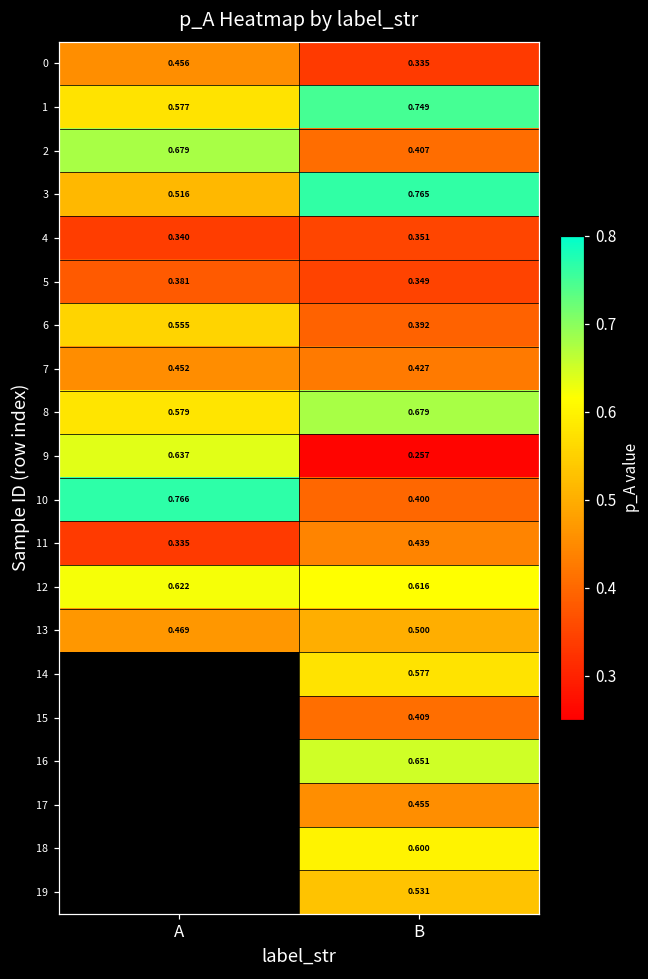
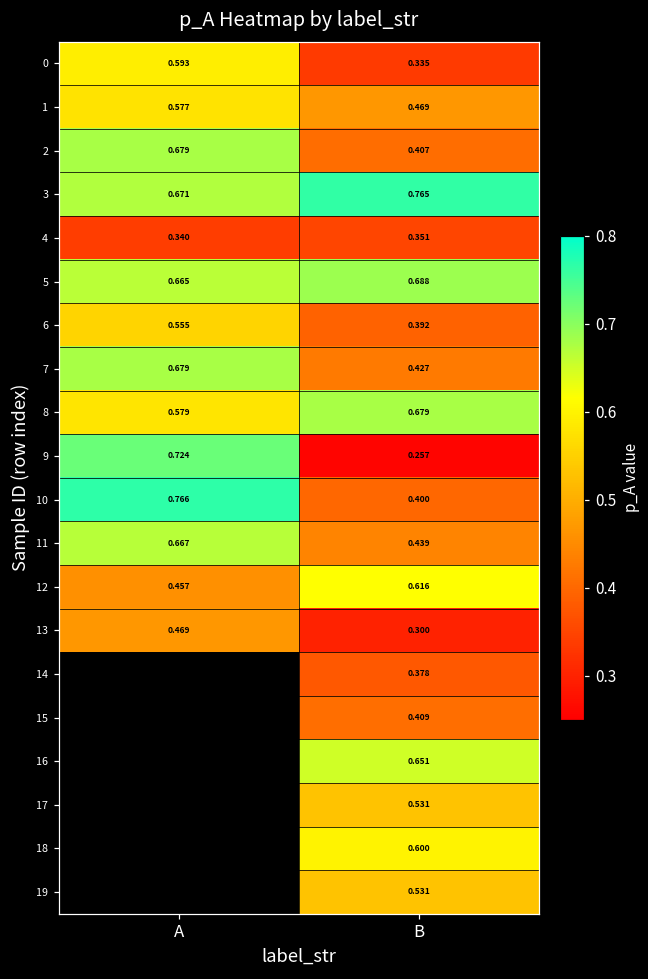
  {
    "0": {
-     "A": 0.456,
+     "A": 0.593,
      "B": 0.335
    },
    "1": {
      "A": 0.577,
-     "B": 0.749
+     "B": 0.469
    },
    "2": {
      "A": 0.679,
      "B": 0.407
    },
    "3": {
-     "A": 0.516,
+     "A": 0.671,
      "B": 0.765
    },
    "4": {
      "A": 0.340,
      "B": 0.351
    },
    "5": {
-     "A": 0.381,
-     "B": 0.349
+     "A": 0.665,
+     "B": 0.688
    },
    "6": {
      "A": 0.555,
      "B": 0.392
    },
    "7": {
-     "A": 0.452,
+     "A": 0.679,
      "B": 0.427
    },
    "8": {
      "A": 0.579,
      "B": 0.679
    },
    "9": {
-     "A": 0.637,
+     "A": 0.724,
      "B": 0.257
    },
    "10": {
      "A": 0.766,
      "B": 0.400
    },
    "11": {
-     "A": 0.335,
+     "A": 0.667,
      "B": 0.439
    },
    "12": {
-     "A": 0.622,
+     "A": 0.457,
      "B": 0.616
    },
    "13": {
      "A": 0.469,
-     "B": 0.500
+     "B": 0.300
    },
    "14": {
-     "B": 0.577
+     "B": 0.378
    },
    "15": {
      "B": 0.409
    },
    "16": {
      "B": 0.651
    },
    "17": {
-     "B": 0.455
+     "B": 0.531
    },
    "18": {
      "B": 0.600
    },
    "19": {
      "B": 0.531
    }
  }
